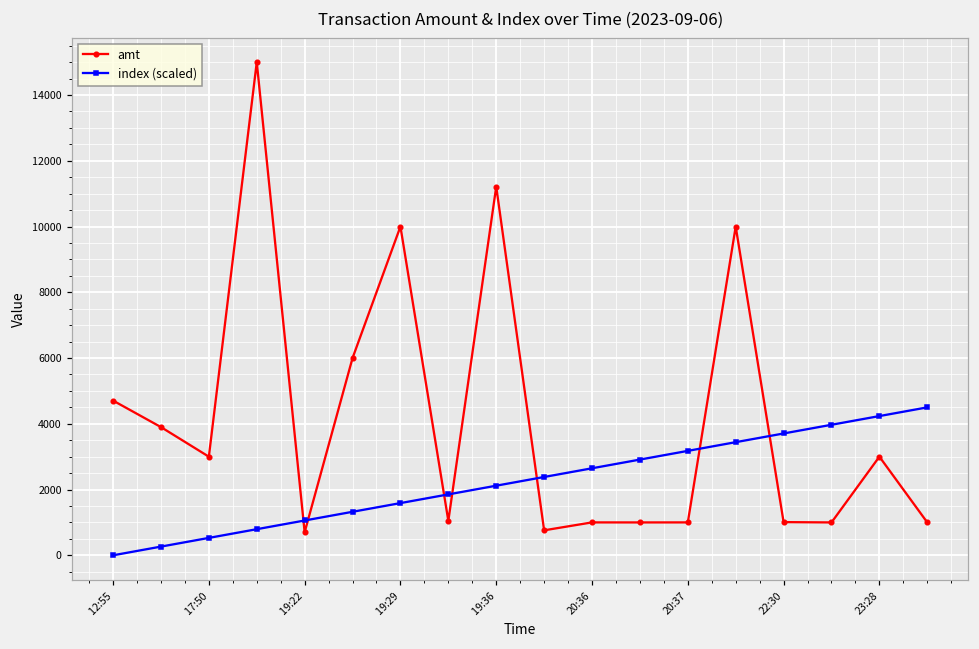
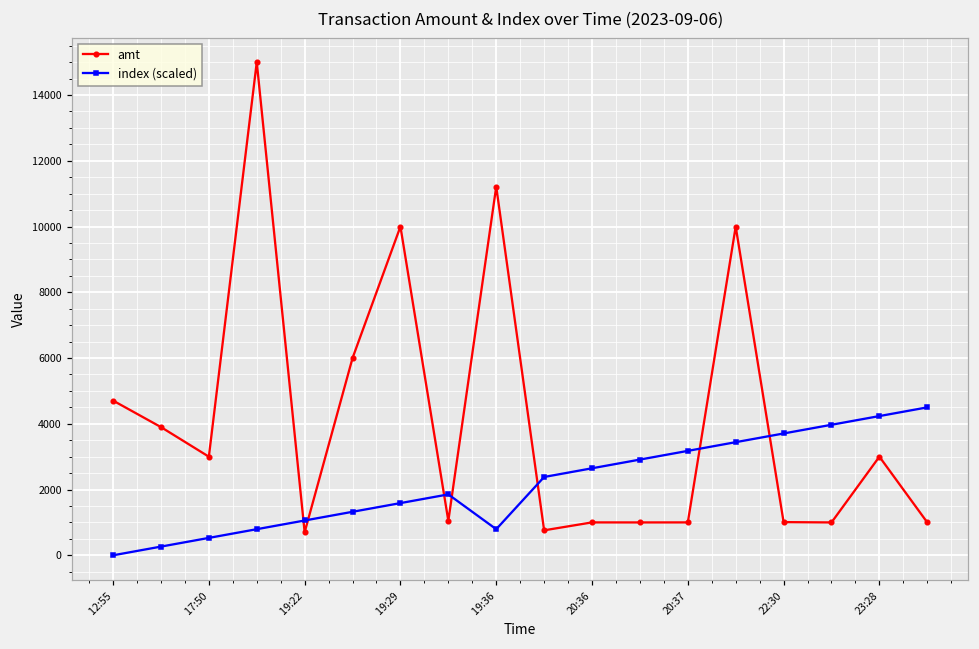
  {
    "amt": {
      "12:55": 4700,
      "17:50": 3000,
      "19:22": 700,
      "19:36": 11200,
      "20:36": 1000,
      "22:30": 1000,
      "23:28": 3000
    },
    "index (scaled)": {
      "12:55": 0,
      "17:50": 500,
      "19:22": 1100,
-     "19:36": 2100,
+     "19:36": 800,
      "20:36": 2600,
      "22:30": 3700,
      "23:28": 4200
    }
  }
